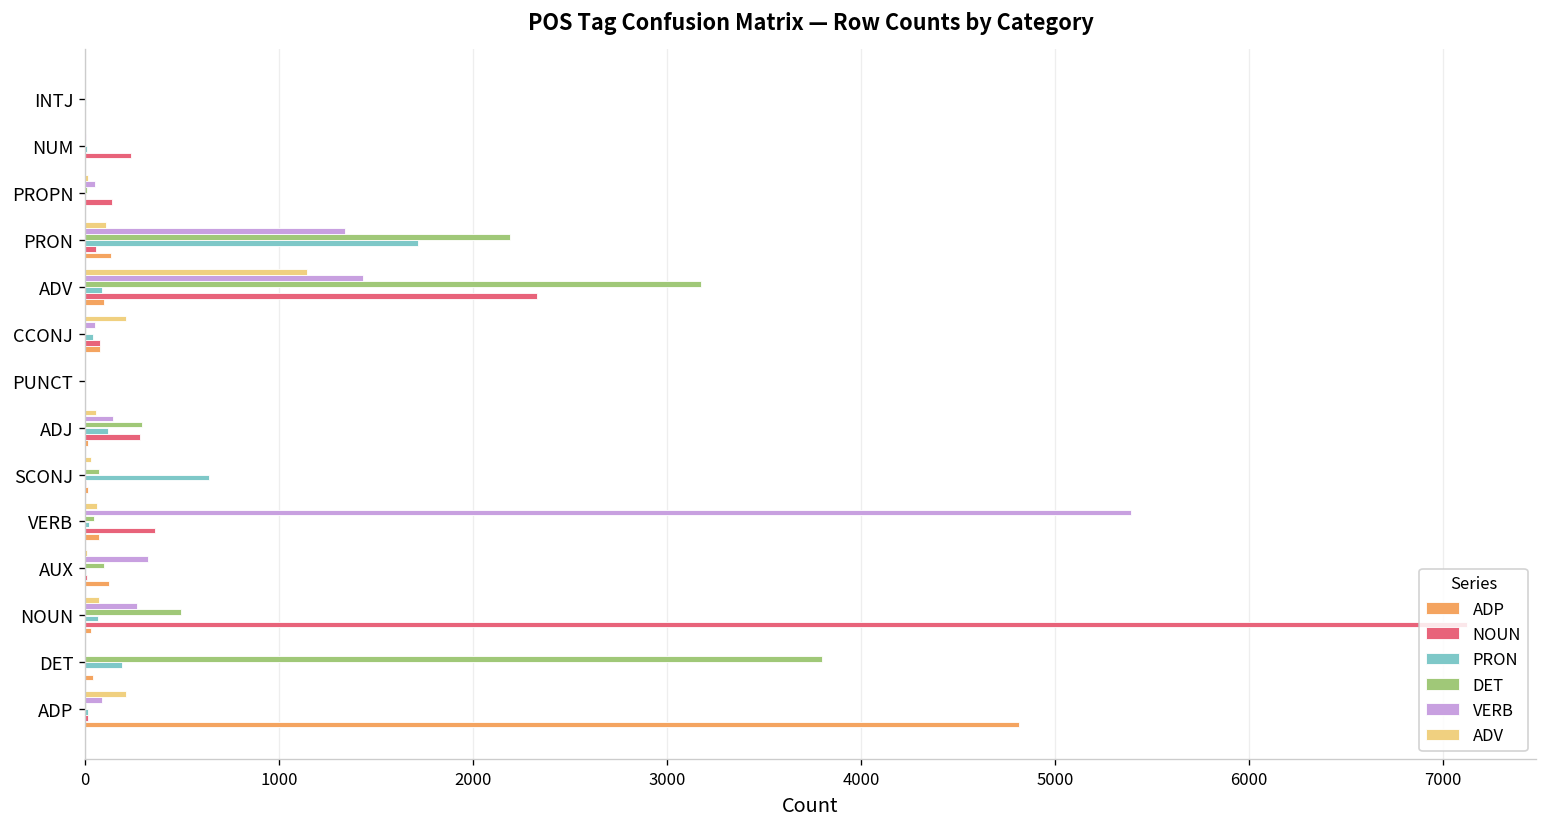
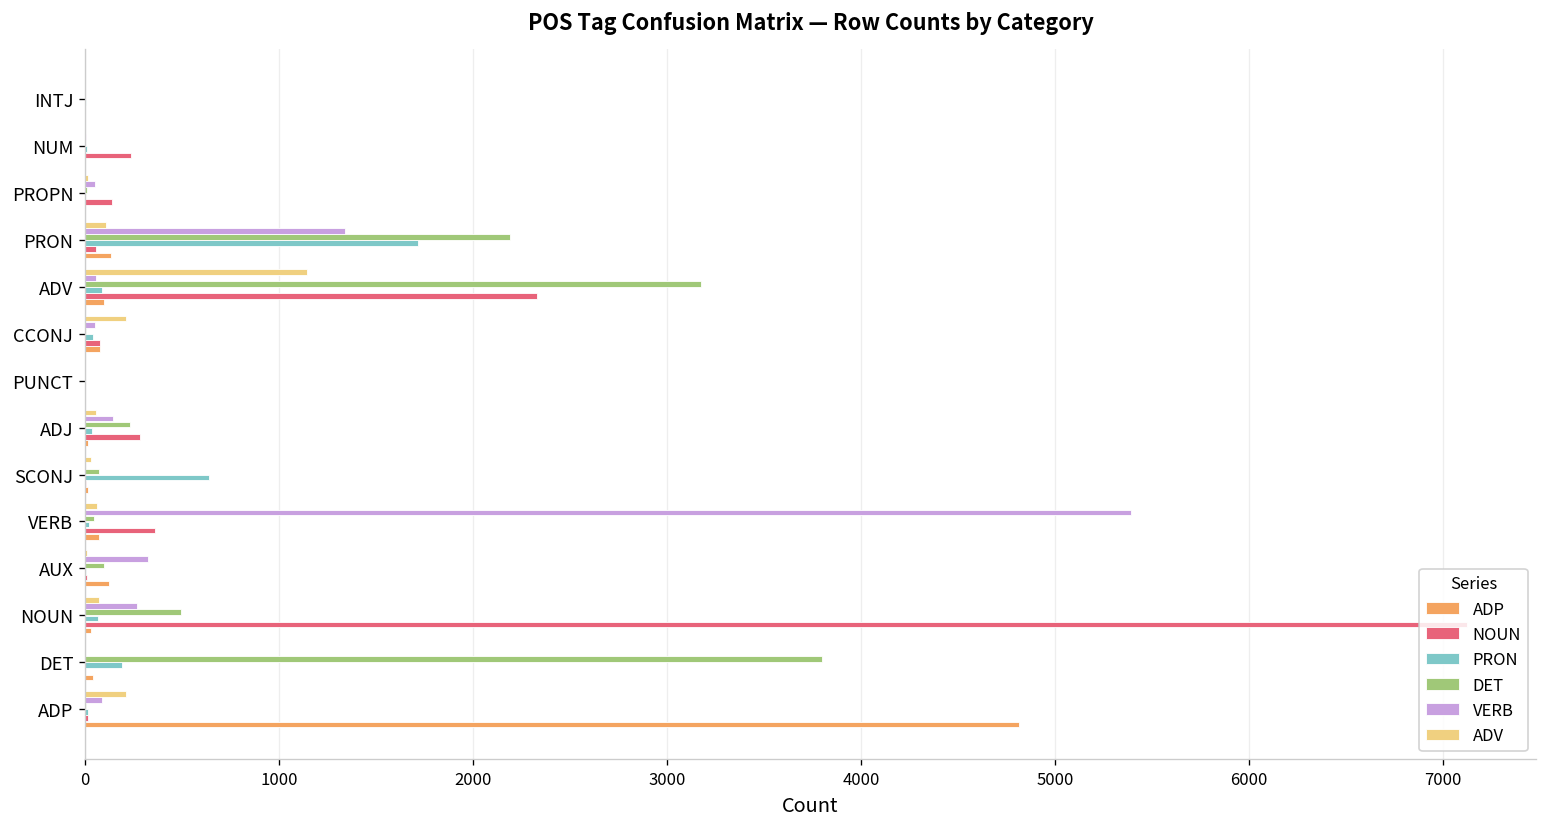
  {
    "NOUN": {
      "INTJ": 0,
      "NUM": 240,
      "PROPN": 140,
      "PRON": 60,
      "ADV": 2330,
      "CCONJ": 80,
      "PUNCT": 0,
      "ADJ": 290,
      "VERB": 360
    },
    "PRON": {
      "PROPN": 0,
      "PRON": 1720,
      "ADV": 90,
      "CCONJ": 40,
      "PUNCT": 0,
-     "ADJ": 120,
+     "ADJ": 30,
      "SCONJ": 640,
      "VERB": 20,
      "NOUN": 70,
      "DET": 190
    },
    "DET": {
      "INTJ": 0,
      "PRON": 2190,
      "ADV": 3180,
      "PUNCT": 0,
-     "ADJ": 290,
+     "ADJ": 230,
      "SCONJ": 70,
      "VERB": 50,
      "AUX": 100,
      "NOUN": 490,
      "DET": 3800
    },
    "VERB": {
      "INTJ": 0,
      "PROPN": 50,
      "PRON": 1340,
-     "ADV": 1440,
+     "ADV": 60,
      "CCONJ": 50,
      "PUNCT": 0,
      "ADJ": 150,
      "VERB": 5400,
      "AUX": 330,
      "NOUN": 270,
      "ADP": 90
    }
  }
